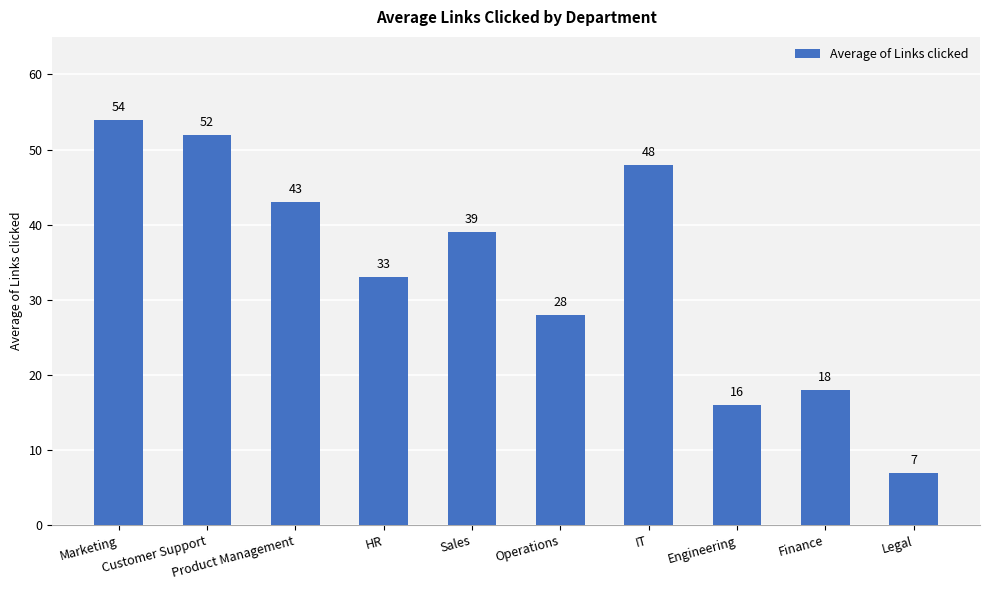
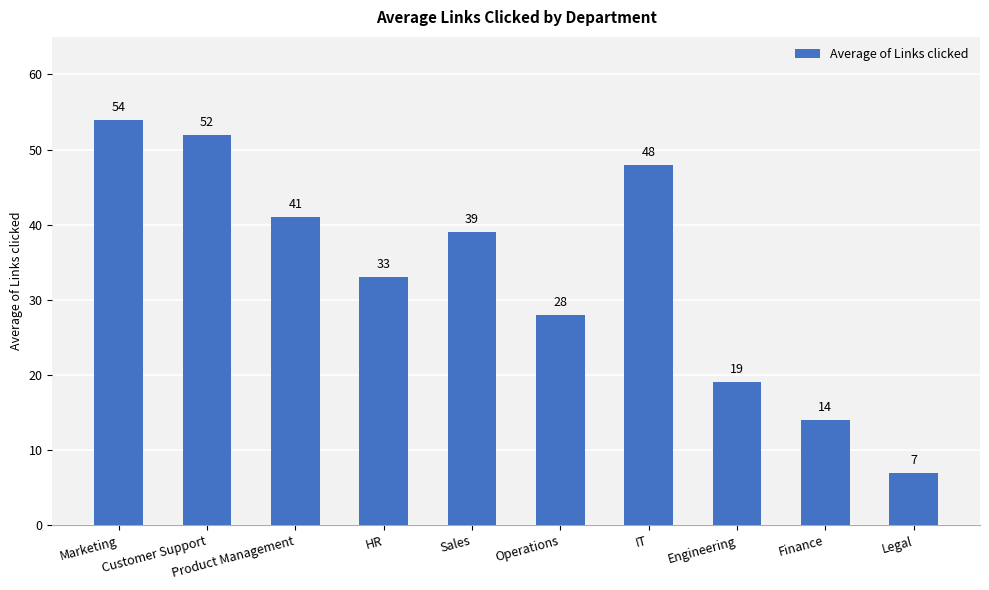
  {
    "Marketing": 54,
    "Customer Support": 52,
-   "Product Management": 43,
+   "Product Management": 41,
    "HR": 33,
    "Sales": 39,
    "Operations": 28,
    "IT": 48,
-   "Engineering": 16,
-   "Finance": 18,
+   "Engineering": 19,
+   "Finance": 14,
    "Legal": 7
  }
